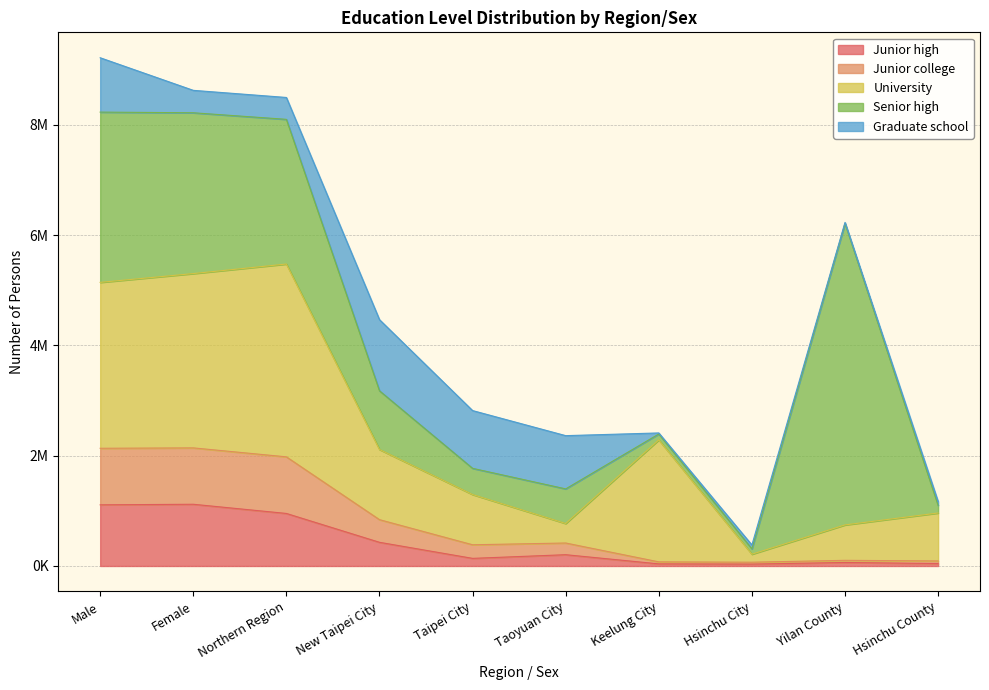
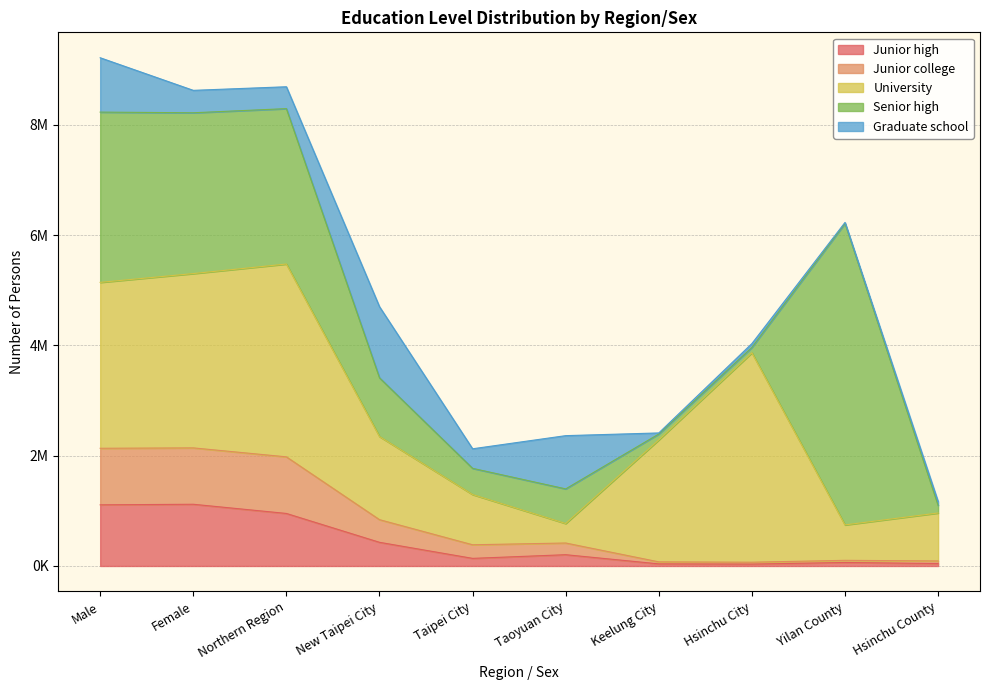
  {
    "University": {
      "Male": 3000000,
      "Female": 3200000,
      "Northern Region": 3500000,
-     "New Taipei City": 1300000,
+     "New Taipei City": 1500000,
      "Taipei City": 900000,
      "Taoyuan City": 400000,
      "Keelung City": 2200000,
-     "Hsinchu City": 100000,
+     "Hsinchu City": 3800000,
      "Yilan County": 600000,
      "Hsinchu County": 900000
    },
    "Senior high": {
      "Male": 3100000,
      "Female": 2900000,
-     "Northern Region": 2600000,
+     "Northern Region": 2800000,
      "New Taipei City": 1100000,
      "Taipei City": 500000,
      "Taoyuan City": 600000,
      "Hsinchu City": 100000,
      "Hsinchu County": 100000
    },
    "Graduate school": {
      "Male": 1000000,
      "Female": 400000,
      "Northern Region": 400000,
      "New Taipei City": 1300000,
-     "Taipei City": 1000000,
+     "Taipei City": 400000,
      "Taoyuan City": 1000000,
      "Hsinchu City": 100000,
      "Hsinchu County": 100000
    }
  }
